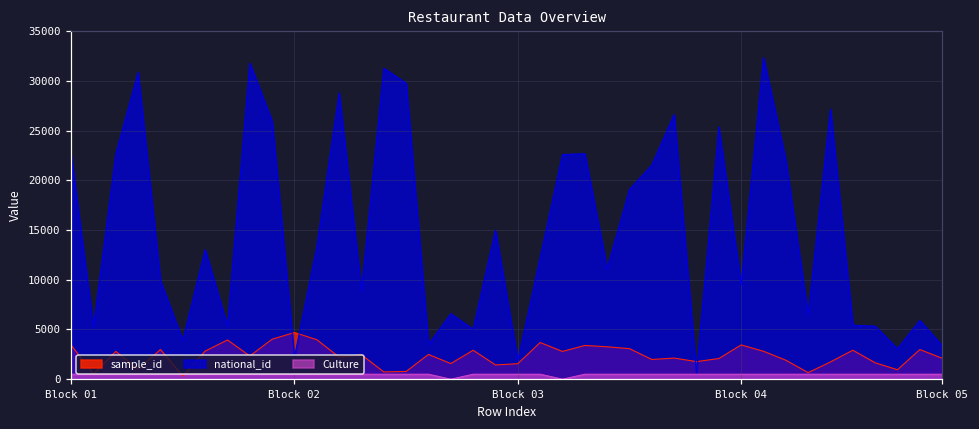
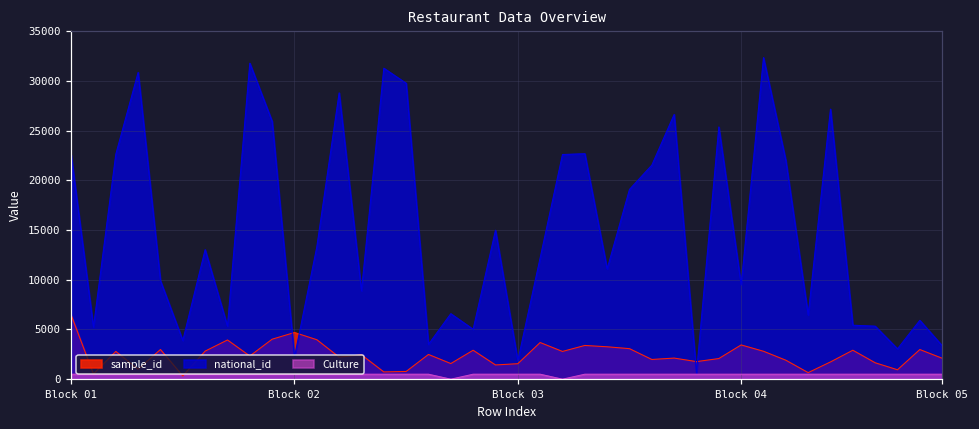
  {
    "sample_id": {
-     "Block 01": 3000,
+     "Block 01": 6000,
      "Block 02": 5000,
      "Block 03": 2000,
      "Block 04": 3000,
      "Block 05": 2000
    },
    "national_id": {
      "Block 01": 23000,
      "Block 03": 2000,
      "Block 04": 9000,
      "Block 05": 3000
    },
    "Culture": {
      "Block 01": 1000,
      "Block 02": 1000,
      "Block 03": 1000,
      "Block 04": 1000,
      "Block 05": 1000
    }
  }
